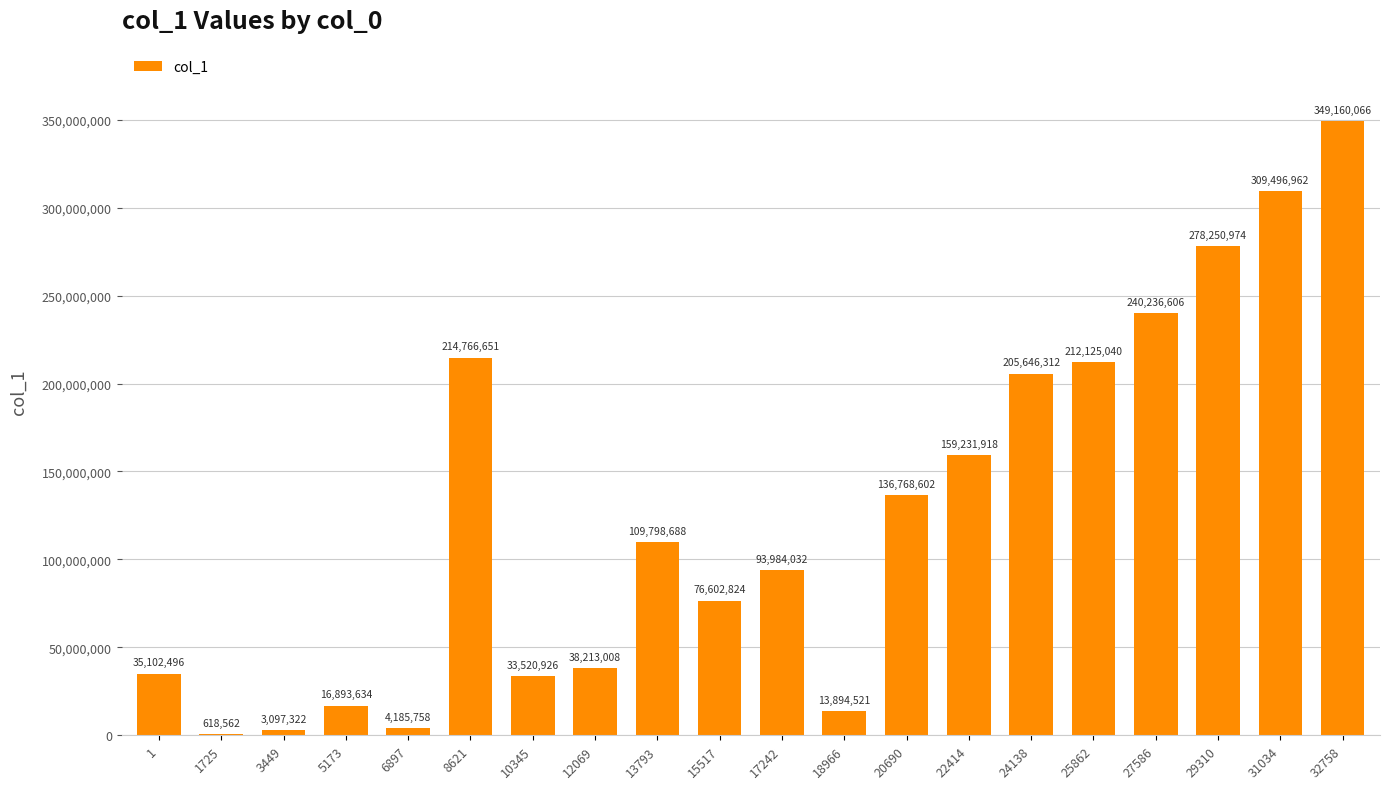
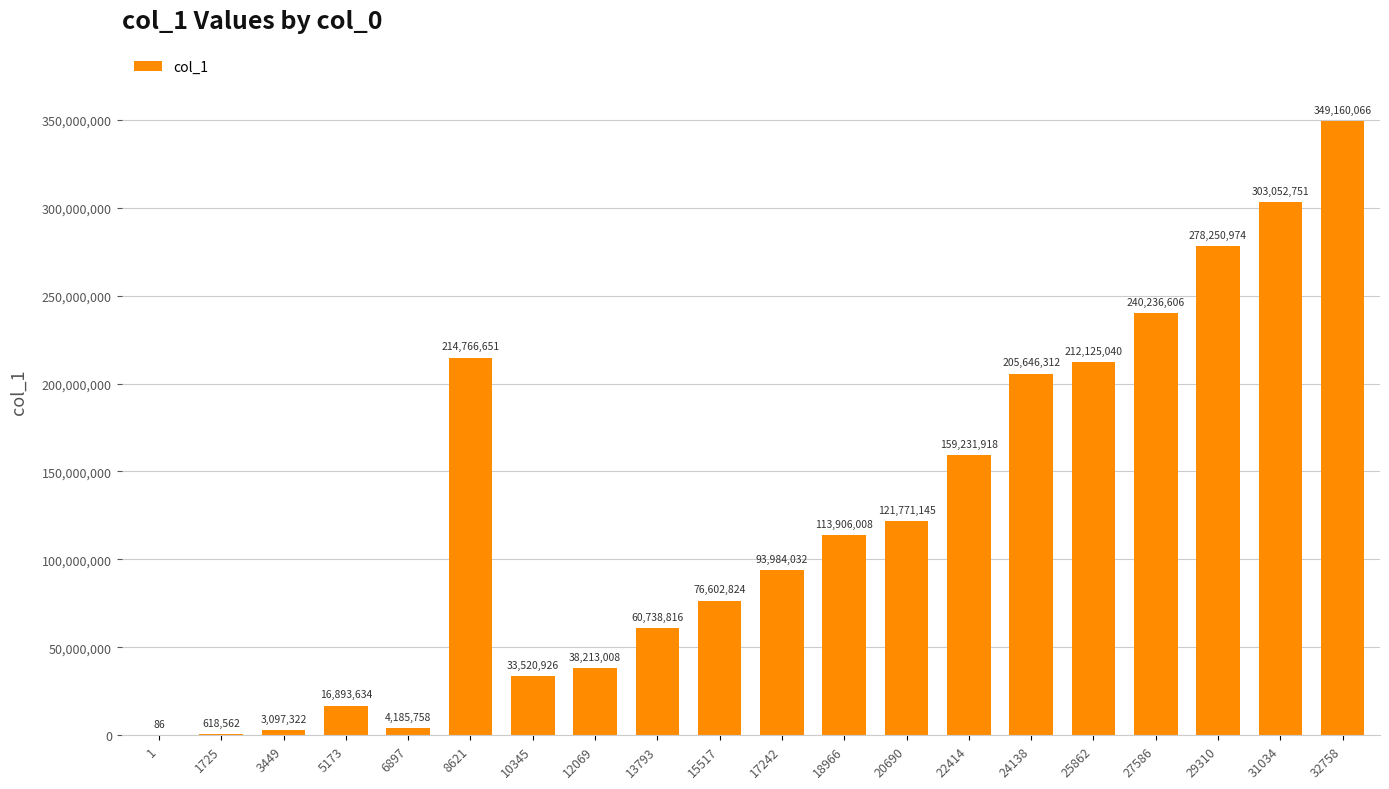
  {
-   "1": "35,102,496",
+   "1": "86",
    "1725": "618,562",
    "3449": "3,097,322",
    "5173": "16,893,634",
    "6897": "4,185,758",
    "8621": "214,766,651",
    "10345": "33,520,926",
    "12069": "38,213,008",
-   "13793": "109,798,688",
+   "13793": "60,738,816",
    "15517": "76,602,824",
    "17242": "93,984,032",
-   "18966": "13,894,521",
-   "20690": "136,768,602",
+   "18966": "113,906,008",
+   "20690": "121,771,145",
    "22414": "159,231,918",
    "24138": "205,646,312",
    "25862": "212,125,040",
    "27586": "240,236,606",
    "29310": "278,250,974",
-   "31034": "309,496,962",
+   "31034": "303,052,751",
    "32758": "349,160,066"
  }
